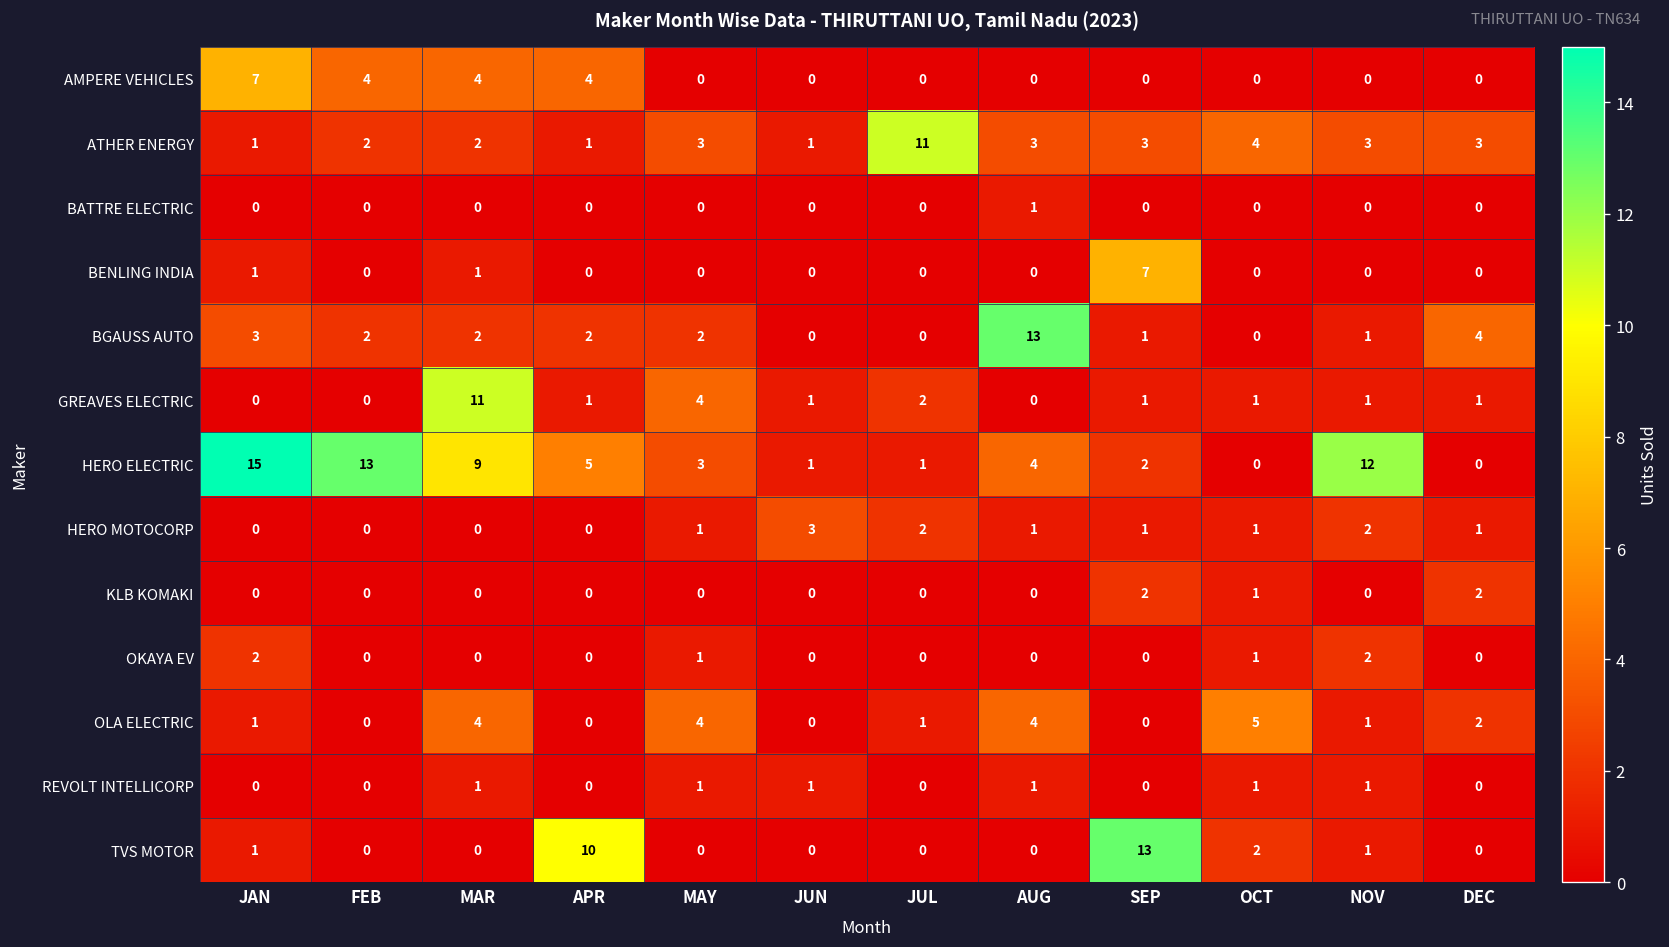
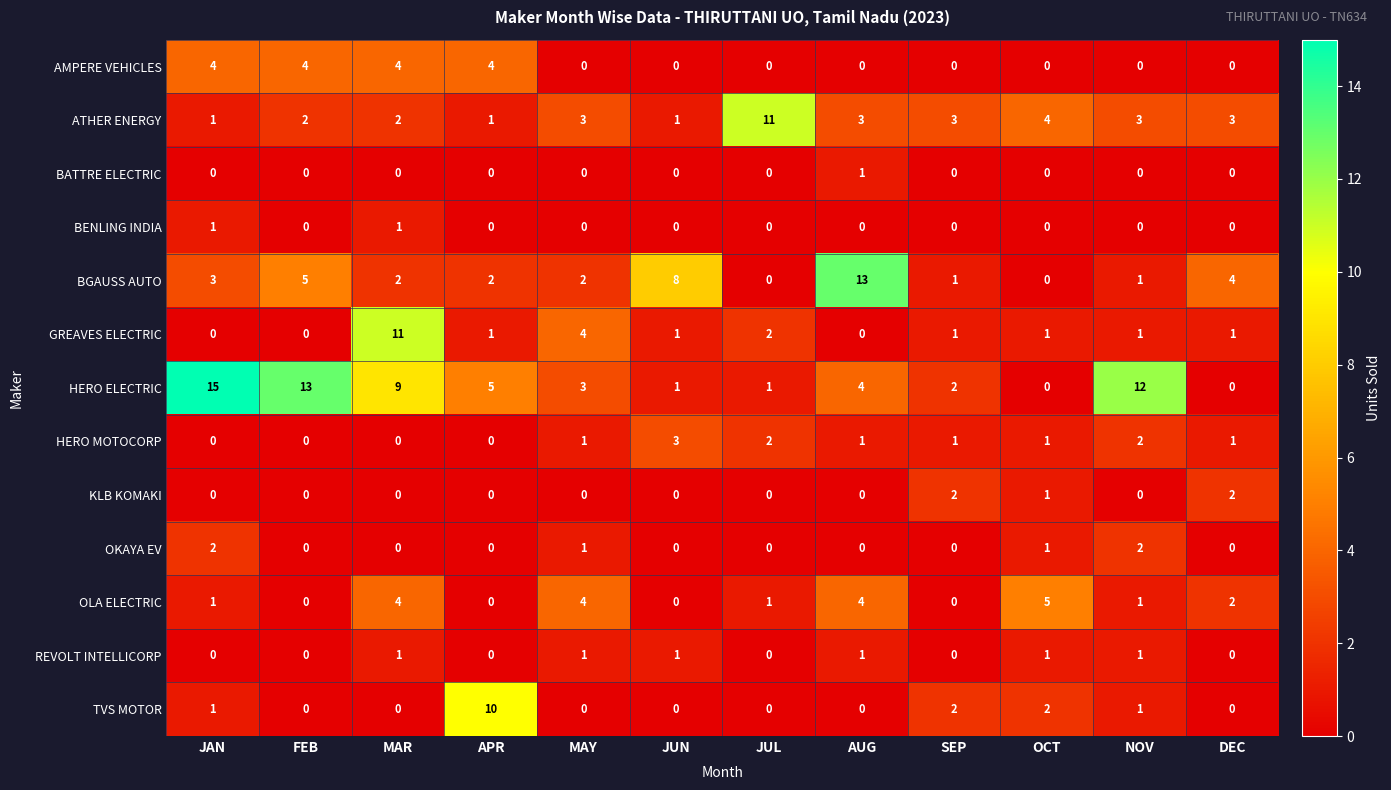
  {
    "AMPERE VEHICLES": {
-     "JAN": 7,
+     "JAN": 4,
      "FEB": 4,
      "MAR": 4,
      "APR": 4,
      "MAY": 0,
      "JUN": 0,
      "JUL": 0,
      "AUG": 0,
      "SEP": 0,
      "OCT": 0,
      "NOV": 0,
      "DEC": 0
    },
    "ATHER ENERGY": {
      "JAN": 1,
      "FEB": 2,
      "MAR": 2,
      "APR": 1,
      "MAY": 3,
      "JUN": 1,
      "JUL": 11,
      "AUG": 3,
      "SEP": 3,
      "OCT": 4,
      "NOV": 3,
      "DEC": 3
    },
    "BATTRE ELECTRIC": {
      "JAN": 0,
      "FEB": 0,
      "MAR": 0,
      "APR": 0,
      "MAY": 0,
      "JUN": 0,
      "JUL": 0,
      "AUG": 1,
      "SEP": 0,
      "OCT": 0,
      "NOV": 0,
      "DEC": 0
    },
    "BENLING INDIA": {
      "JAN": 1,
      "FEB": 0,
      "MAR": 1,
      "APR": 0,
      "MAY": 0,
      "JUN": 0,
      "JUL": 0,
      "AUG": 0,
-     "SEP": 7,
+     "SEP": 0,
      "OCT": 0,
      "NOV": 0,
      "DEC": 0
    },
    "BGAUSS AUTO": {
      "JAN": 3,
-     "FEB": 2,
+     "FEB": 5,
      "MAR": 2,
      "APR": 2,
      "MAY": 2,
-     "JUN": 0,
+     "JUN": 8,
      "JUL": 0,
      "AUG": 13,
      "SEP": 1,
      "OCT": 0,
      "NOV": 1,
      "DEC": 4
    },
    "GREAVES ELECTRIC": {
      "JAN": 0,
      "FEB": 0,
      "MAR": 11,
      "APR": 1,
      "MAY": 4,
      "JUN": 1,
      "JUL": 2,
      "AUG": 0,
      "SEP": 1,
      "OCT": 1,
      "NOV": 1,
      "DEC": 1
    },
    "HERO ELECTRIC": {
      "JAN": 15,
      "FEB": 13,
      "MAR": 9,
      "APR": 5,
      "MAY": 3,
      "JUN": 1,
      "JUL": 1,
      "AUG": 4,
      "SEP": 2,
      "OCT": 0,
      "NOV": 12,
      "DEC": 0
    },
    "HERO MOTOCORP": {
      "JAN": 0,
      "FEB": 0,
      "MAR": 0,
      "APR": 0,
      "MAY": 1,
      "JUN": 3,
      "JUL": 2,
      "AUG": 1,
      "SEP": 1,
      "OCT": 1,
      "NOV": 2,
      "DEC": 1
    },
    "KLB KOMAKI": {
      "JAN": 0,
      "FEB": 0,
      "MAR": 0,
      "APR": 0,
      "MAY": 0,
      "JUN": 0,
      "JUL": 0,
      "AUG": 0,
      "SEP": 2,
      "OCT": 1,
      "NOV": 0,
      "DEC": 2
    },
    "OKAYA EV": {
      "JAN": 2,
      "FEB": 0,
      "MAR": 0,
      "APR": 0,
      "MAY": 1,
      "JUN": 0,
      "JUL": 0,
      "AUG": 0,
      "SEP": 0,
      "OCT": 1,
      "NOV": 2,
      "DEC": 0
    },
    "OLA ELECTRIC": {
      "JAN": 1,
      "FEB": 0,
      "MAR": 4,
      "APR": 0,
      "MAY": 4,
      "JUN": 0,
      "JUL": 1,
      "AUG": 4,
      "SEP": 0,
      "OCT": 5,
      "NOV": 1,
      "DEC": 2
    },
    "REVOLT INTELLICORP": {
      "JAN": 0,
      "FEB": 0,
      "MAR": 1,
      "APR": 0,
      "MAY": 1,
      "JUN": 1,
      "JUL": 0,
      "AUG": 1,
      "SEP": 0,
      "OCT": 1,
      "NOV": 1,
      "DEC": 0
    },
    "TVS MOTOR": {
      "JAN": 1,
      "FEB": 0,
      "MAR": 0,
      "APR": 10,
      "MAY": 0,
      "JUN": 0,
      "JUL": 0,
      "AUG": 0,
-     "SEP": 13,
+     "SEP": 2,
      "OCT": 2,
      "NOV": 1,
      "DEC": 0
    }
  }
